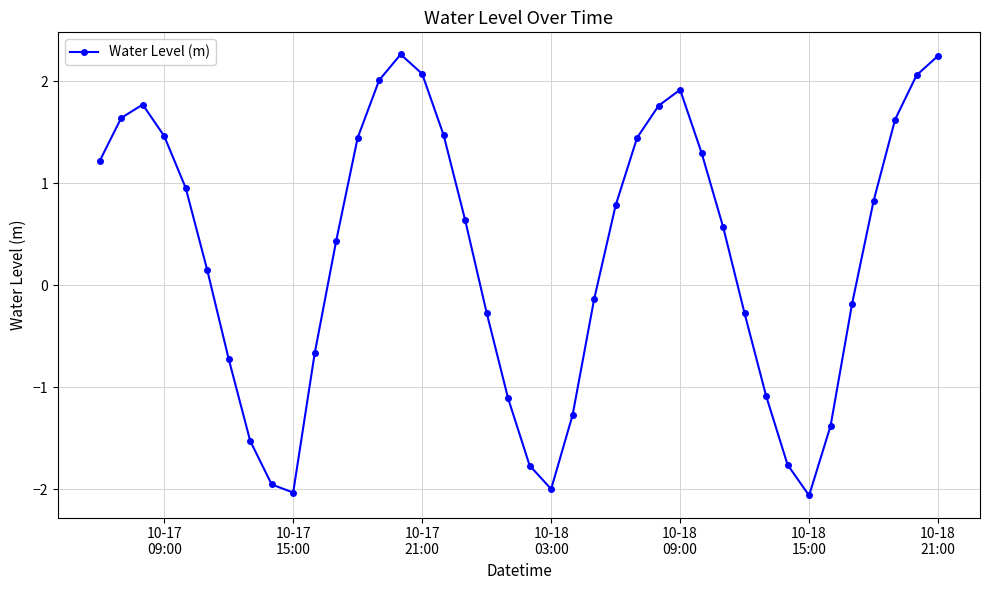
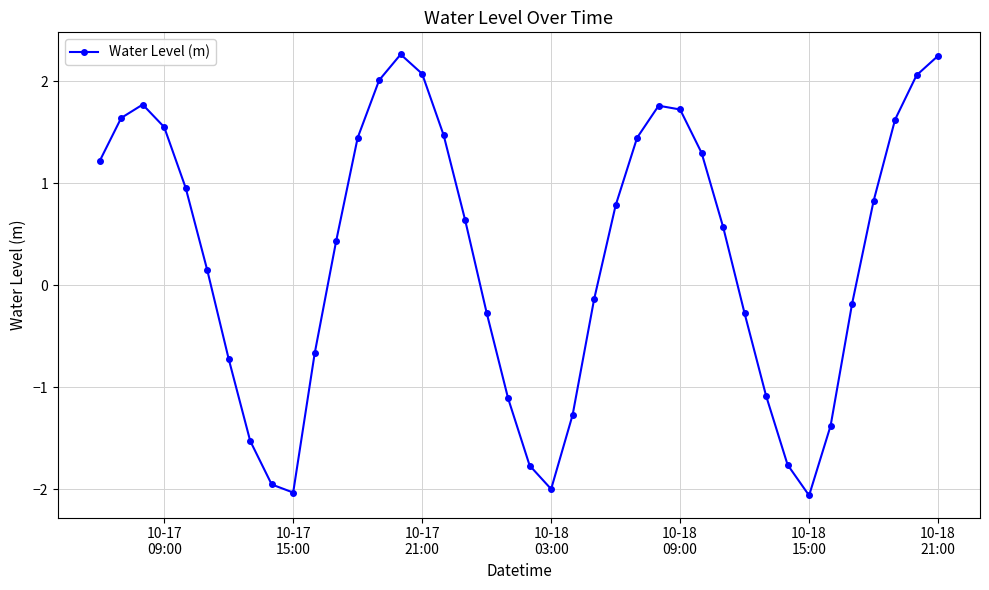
  {
-   "10-17 09:00": 1.46,
+   "10-17 09:00": 1.55,
    "10-17 15:00": -2.03,
    "10-17 21:00": 2.07,
    "10-18 03:00": -2.00,
-   "10-18 09:00": 1.92,
+   "10-18 09:00": 1.72,
    "10-18 15:00": -2.06,
    "10-18 21:00": 2.25
  }
